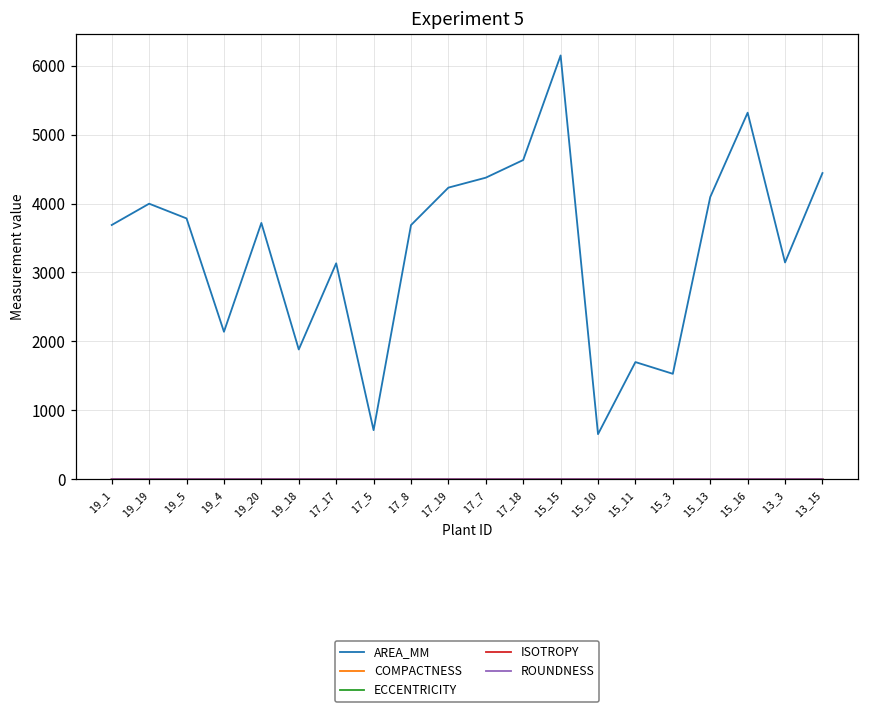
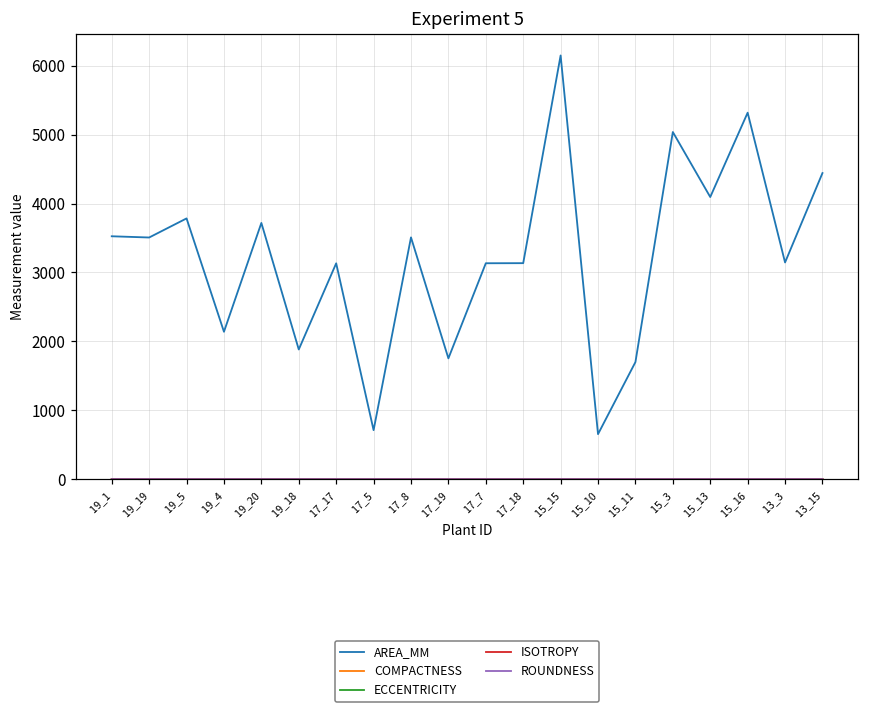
  {
    "AREA_MM": {
-     "19_1": 3700,
-     "19_19": 4000,
+     "19_1": 3500,
+     "19_19": 3500,
      "19_5": 3800,
      "19_4": 2100,
      "19_20": 3700,
      "19_18": 1900,
      "17_17": 3100,
      "17_5": 700,
-     "17_8": 3700,
-     "17_19": 4200,
-     "17_7": 4400,
-     "17_18": 4600,
+     "17_8": 3500,
+     "17_19": 1800,
+     "17_7": 3100,
+     "17_18": 3100,
      "15_15": 6100,
      "15_10": 700,
      "15_11": 1700,
-     "15_3": 1500,
+     "15_3": 5000,
      "15_13": 4100,
      "15_16": 5300,
      "13_3": 3100,
      "13_15": 4400
    },
    "ROUNDNESS": {
      "19_1": 0,
      "19_19": 0,
      "19_5": 0,
      "19_4": 0,
      "19_20": 0,
      "19_18": 0,
      "17_17": 0,
      "17_5": 0,
      "17_8": 0,
      "17_19": 0,
      "17_7": 0,
      "17_18": 0,
      "15_15": 0,
      "15_10": 0,
      "15_11": 0,
      "15_3": 0,
      "15_13": 0,
      "15_16": 0,
      "13_3": 0,
      "13_15": 0
    }
  }
